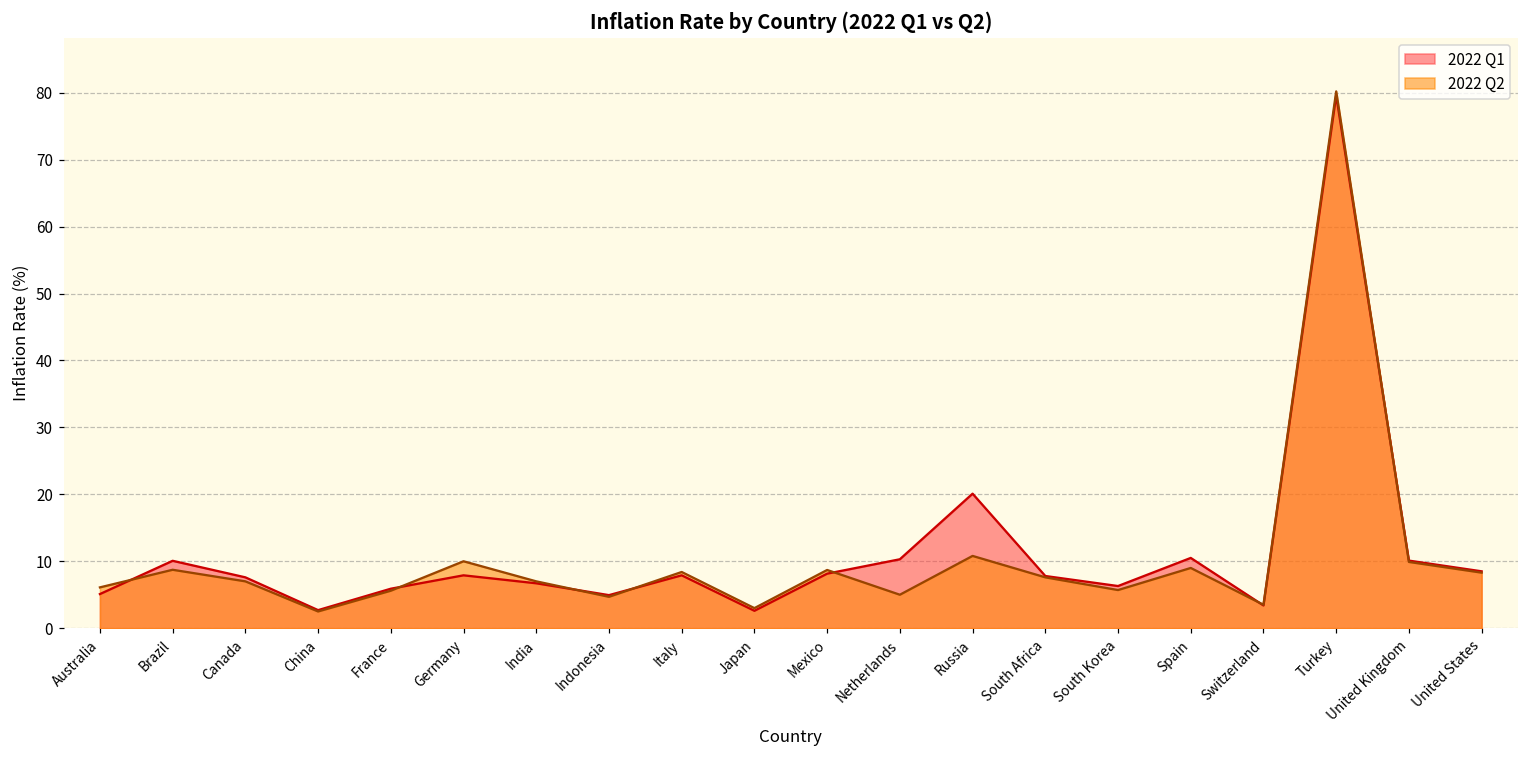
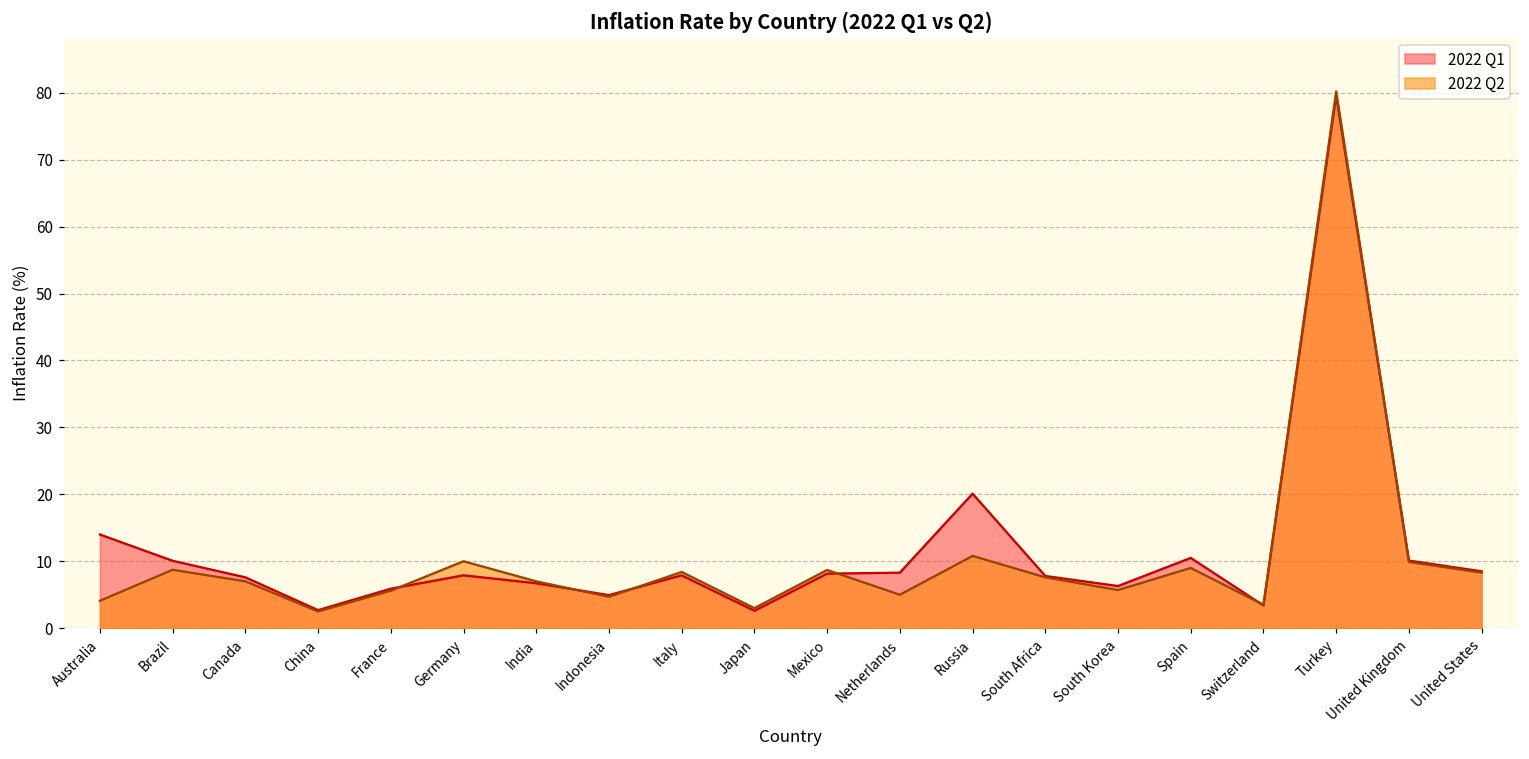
  {
    "2022 Q1": {
-     "Australia": 5,
+     "Australia": 14,
      "Brazil": 10,
      "Canada": 8,
      "Germany": 8,
      "Italy": 8,
      "Mexico": 8,
-     "Netherlands": 10,
+     "Netherlands": 8,
      "Russia": 20,
      "South Korea": 6,
      "Spain": 11,
      "Turkey": 80
    },
    "2022 Q2": {
-     "Australia": 6,
+     "Australia": 4,
      "Brazil": 9,
      "Canada": 7,
      "Germany": 10,
      "Italy": 8,
      "Mexico": 9,
      "Netherlands": 5,
      "Russia": 11,
      "South Korea": 6,
      "Spain": 9,
      "Turkey": 80
    }
  }
